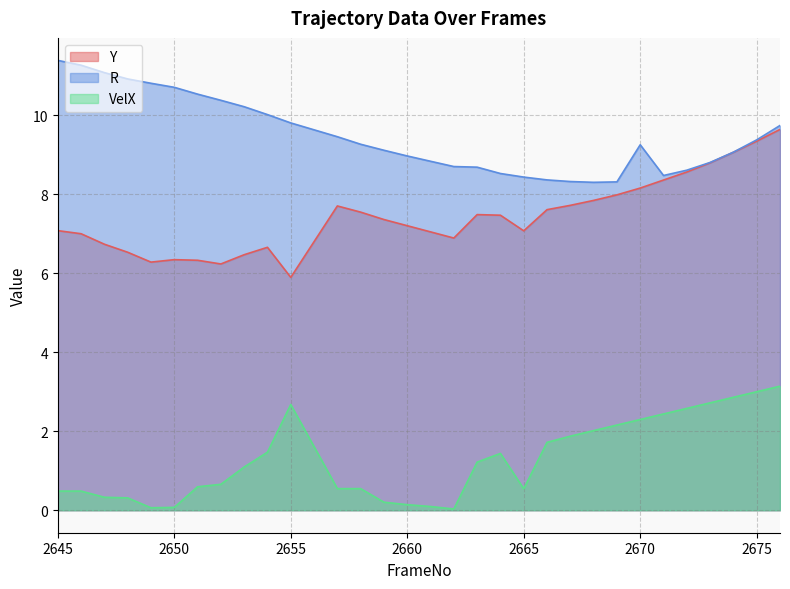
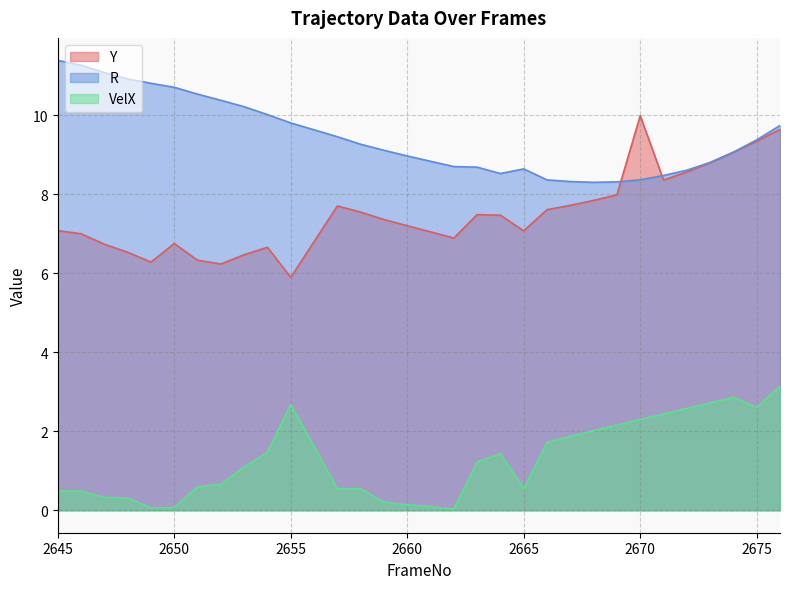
  {
    "Y": {
      "2645": 7.1,
-     "2650": 6.3,
+     "2650": 6.8,
      "2655": 5.9,
      "2660": 7.2,
      "2665": 7.1,
-     "2670": 8.2
+     "2670": 10.0
    },
    "R": {
      "2645": 11.4,
      "2650": 10.7,
      "2655": 9.8,
      "2660": 9.0,
-     "2665": 8.4,
-     "2670": 9.3
+     "2665": 8.6,
+     "2670": 8.4
    },
    "VelX": {
      "2645": 0.5,
      "2650": 0.1,
      "2655": 2.7,
      "2660": 0.1,
      "2665": 0.5,
      "2670": 2.3,
-     "2675": 3.0
+     "2675": 2.6
    }
  }
